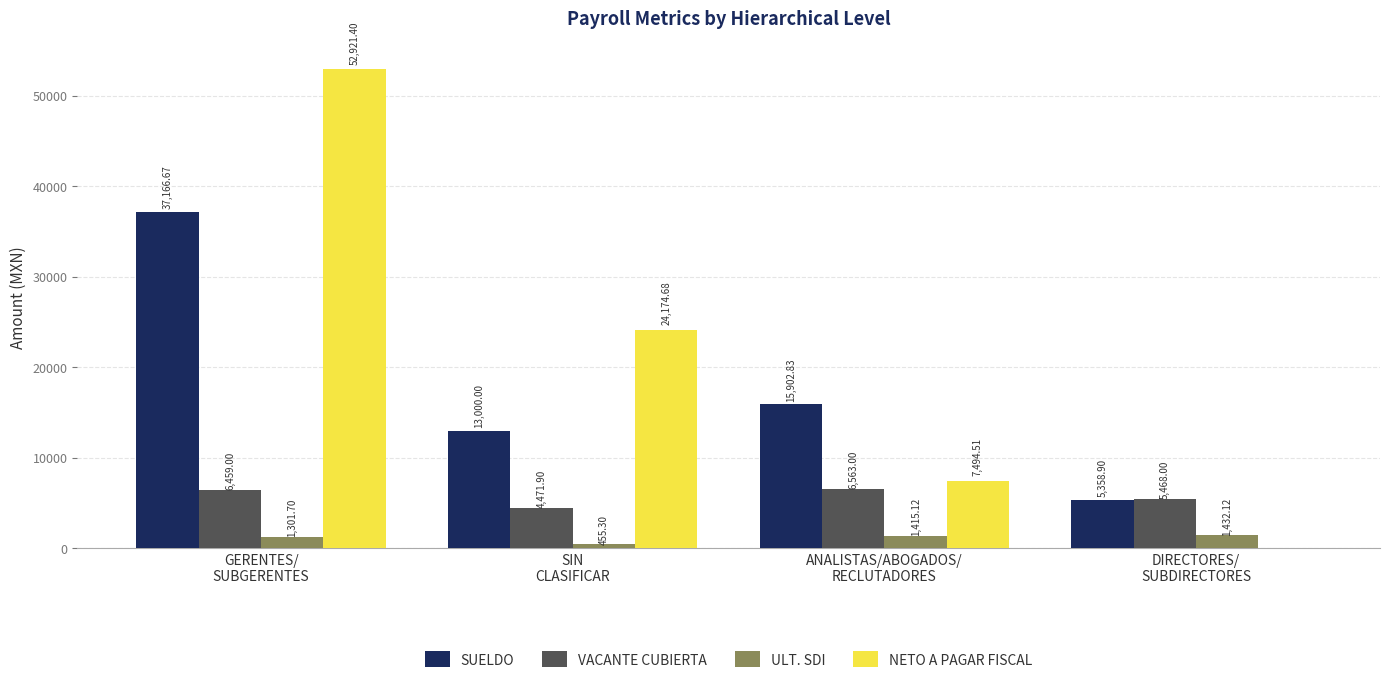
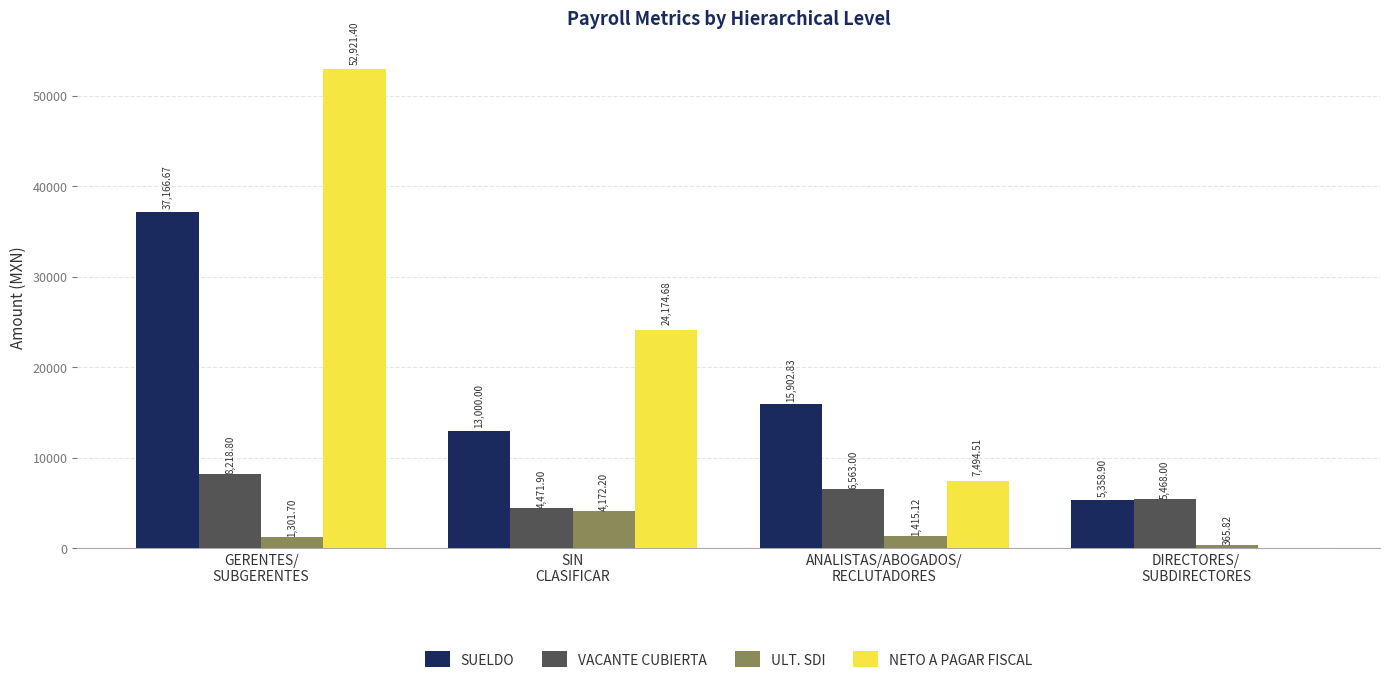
  {
    "SUELDO": {
      "GERENTES/ SUBGERENTES": "37,166.67",
      "SIN CLASIFICAR": "13,000.00",
      "ANALISTAS/ABOGADOS/ RECLUTADORES": "15,902.83",
      "DIRECTORES/ SUBDIRECTORES": "5,358.90"
    },
    "VACANTE CUBIERTA": {
-     "GERENTES/ SUBGERENTES": "6,459.00",
+     "GERENTES/ SUBGERENTES": "8,218.80",
      "SIN CLASIFICAR": "4,471.90",
      "ANALISTAS/ABOGADOS/ RECLUTADORES": "6,563.00",
      "DIRECTORES/ SUBDIRECTORES": "5,468.00"
    },
    "ULT. SDI": {
      "GERENTES/ SUBGERENTES": "1,301.70",
-     "SIN CLASIFICAR": "455.30",
+     "SIN CLASIFICAR": "4,172.20",
      "ANALISTAS/ABOGADOS/ RECLUTADORES": "1,415.12",
-     "DIRECTORES/ SUBDIRECTORES": "1,432.12"
+     "DIRECTORES/ SUBDIRECTORES": "365.82"
    },
    "NETO A PAGAR FISCAL": {
      "GERENTES/ SUBGERENTES": "52,921.40",
      "SIN CLASIFICAR": "24,174.68",
      "ANALISTAS/ABOGADOS/ RECLUTADORES": "7,494.51"
    }
  }
